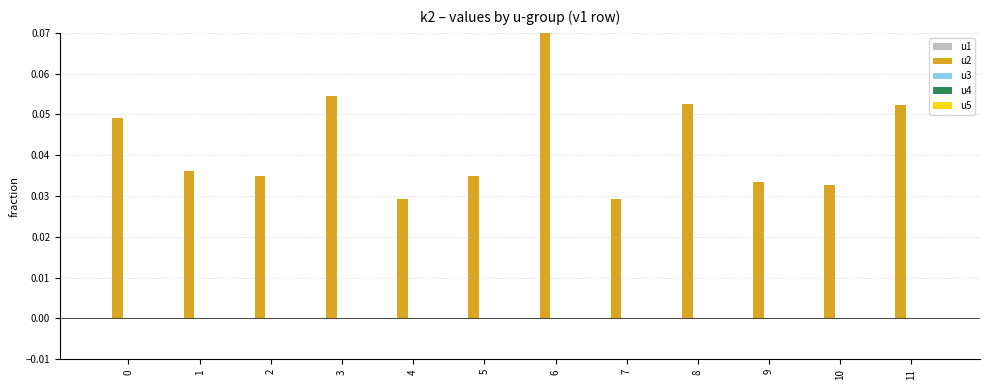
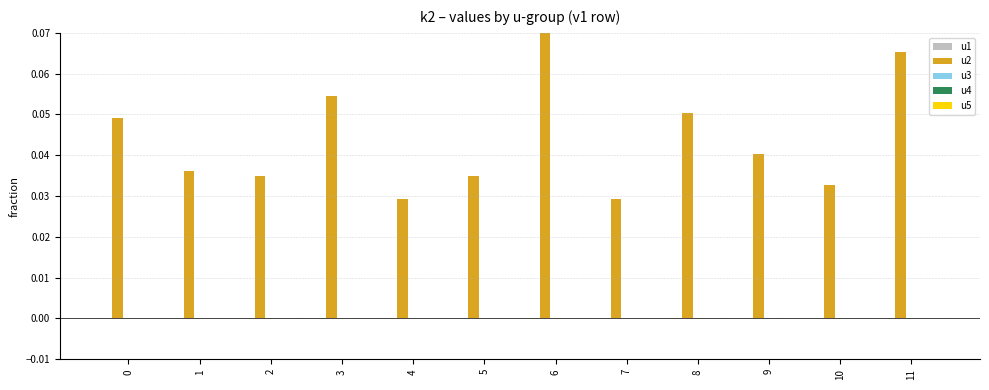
  {
    "u1": {
      "0": 0.000,
      "1": 0.000,
      "2": 0.000,
      "3": 0.000,
      "4": 0.000,
      "5": 0.000,
      "6": 0.000,
      "7": 0.000,
      "8": 0.000,
      "9": 0.000,
      "10": 0.000,
      "11": 0.000
    },
    "u2": {
      "0": 0.049,
      "1": 0.036,
      "2": 0.035,
      "3": 0.054,
      "4": 0.029,
      "5": 0.035,
      "6": 0.070,
      "7": 0.029,
-     "8": 0.053,
-     "9": 0.034,
+     "8": 0.050,
+     "9": 0.040,
      "10": 0.033,
-     "11": 0.052
+     "11": 0.065
    },
    "u3": {
      "0": 0.000,
      "1": 0.000,
      "2": 0.000,
      "3": 0.000,
      "4": 0.000,
      "5": 0.000,
      "6": 0.000,
      "7": 0.000,
      "8": 0.000,
      "9": 0.000,
      "10": 0.000,
      "11": 0.000
    },
    "u4": {
      "0": 0.000,
      "1": 0.000,
      "2": 0.000,
      "3": 0.000,
      "4": 0.000,
      "5": 0.000,
      "6": 0.000,
      "7": 0.000,
      "8": 0.000,
      "9": 0.000,
      "10": 0.000,
      "11": 0.000
    },
    "u5": {
      "0": 0.000,
      "1": 0.000,
      "2": 0.000,
      "3": 0.000,
      "4": 0.000,
      "5": 0.000,
      "6": 0.000,
      "7": 0.000,
      "8": 0.000,
      "9": 0.000,
      "10": 0.000,
      "11": 0.000
    }
  }
